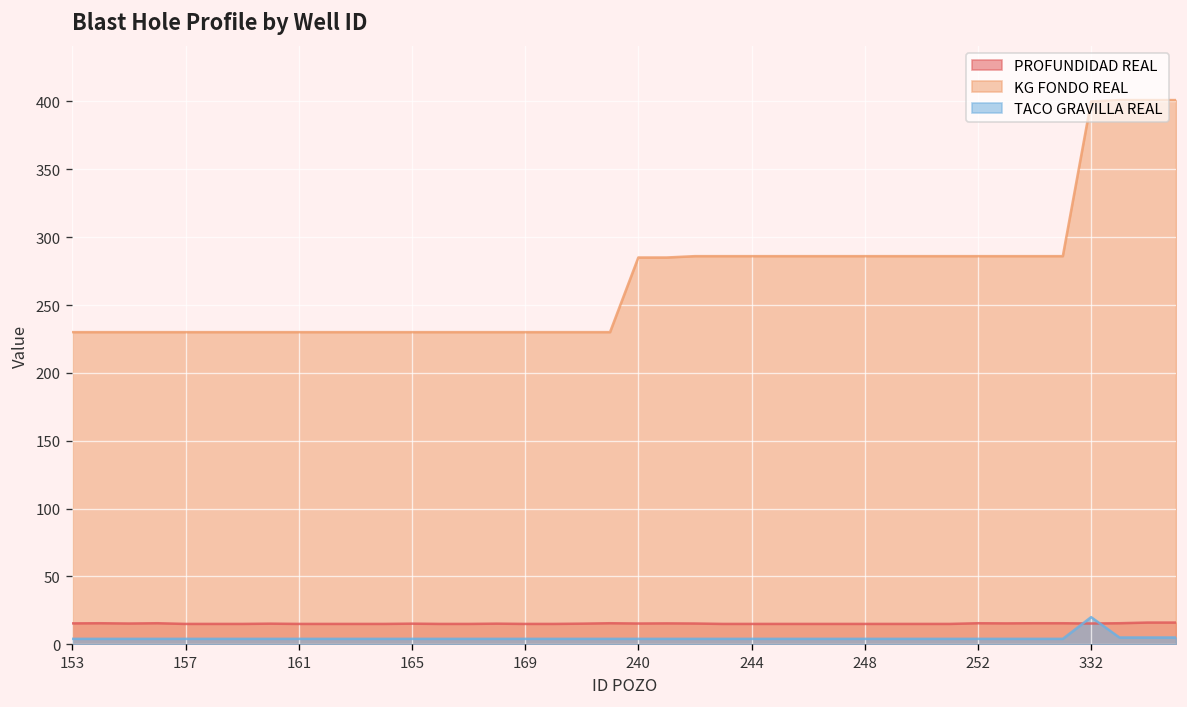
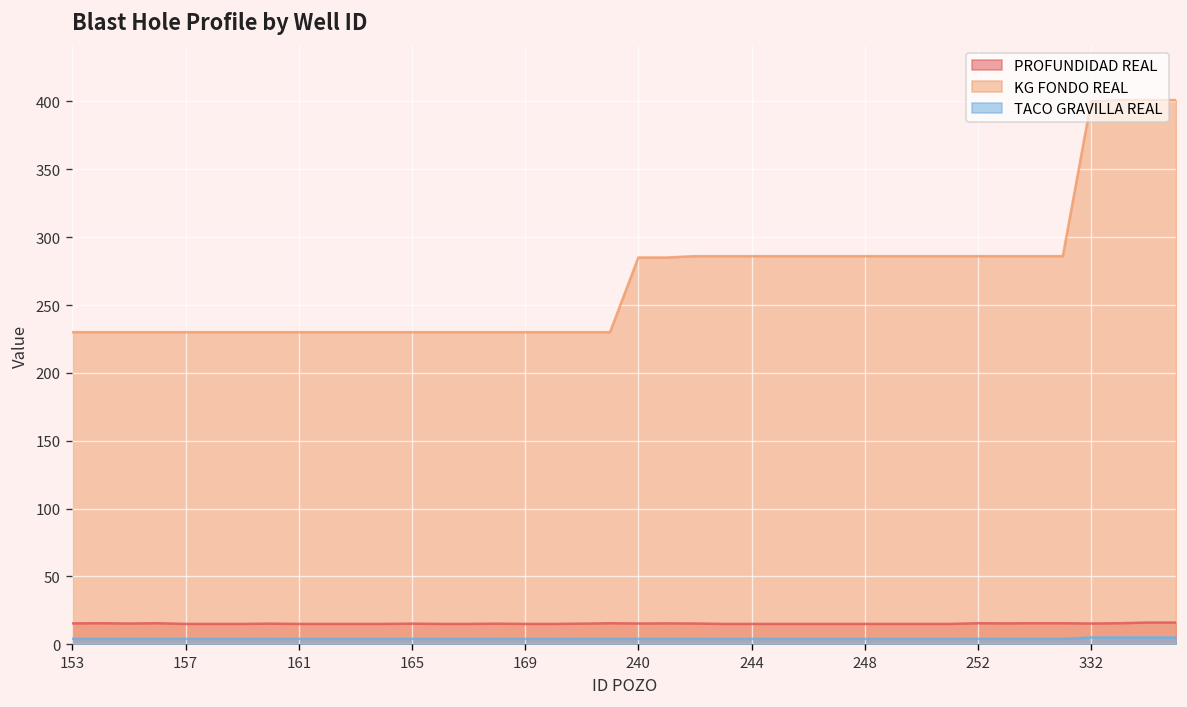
  {
    "TACO GRAVILLA REAL": {
      "153": 4,
      "157": 4,
      "161": 4,
      "165": 4,
      "169": 4,
      "240": 4,
      "244": 4,
      "248": 4,
      "252": 4,
-     "332": 20
+     "332": 5
    }
  }
